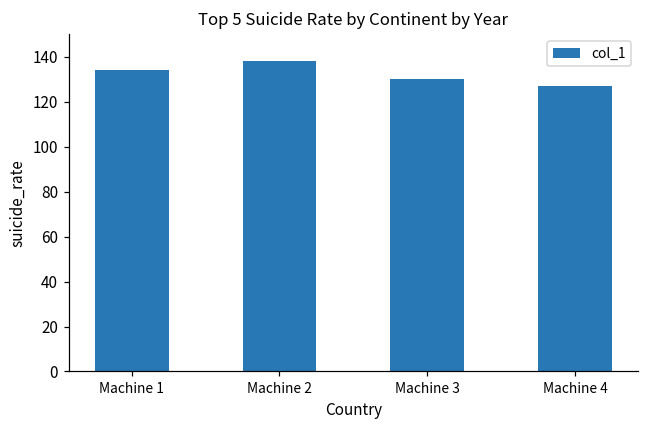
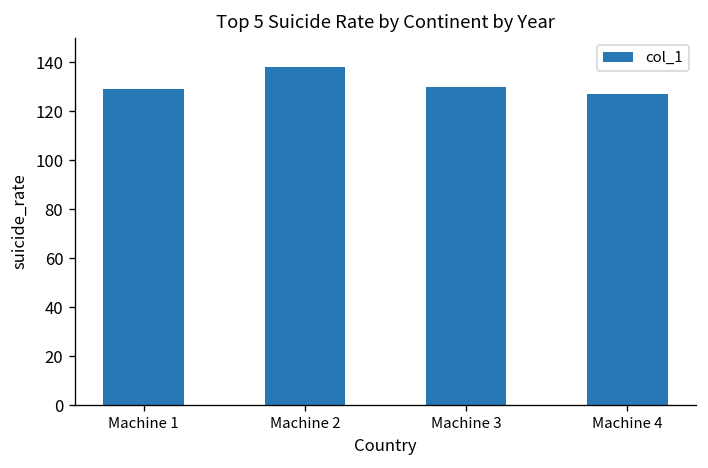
  {
-   "Machine 1": 134,
+   "Machine 1": 129,
    "Machine 2": 138,
    "Machine 3": 130,
    "Machine 4": 127
  }
